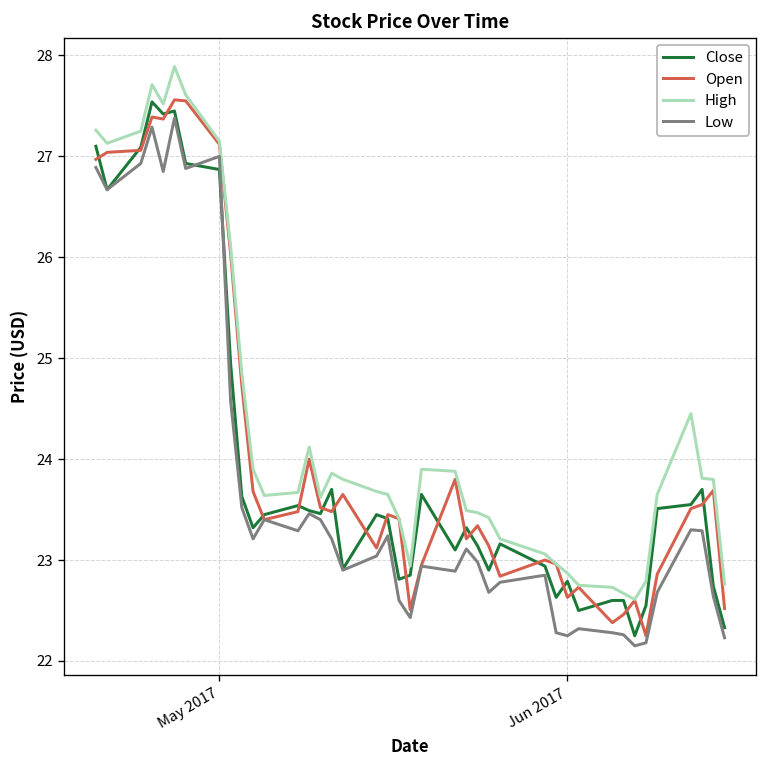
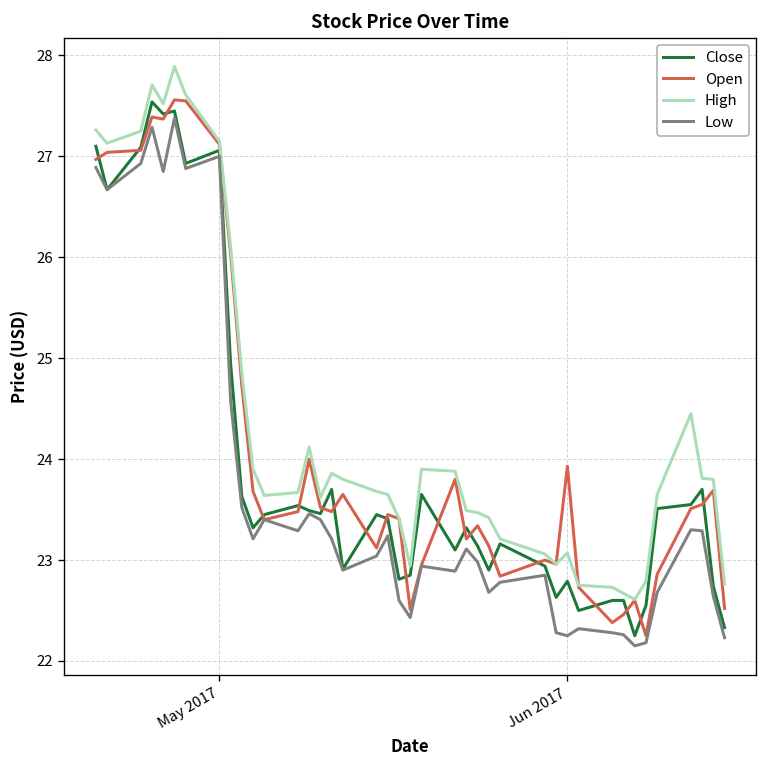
  {
    "Close": {
-     "May 2017": 26.9,
+     "May 2017": 27.1,
      "Jun 2017": 22.8
    },
    "Open": {
-     "Jun 2017": 22.6
+     "Jun 2017": 23.9
    },
    "High": {
-     "Jun 2017": 22.9
+     "Jun 2017": 23.1
    },
    "Low": {
      "May 2017": 27.0,
      "Jun 2017": 22.3
    }
  }
